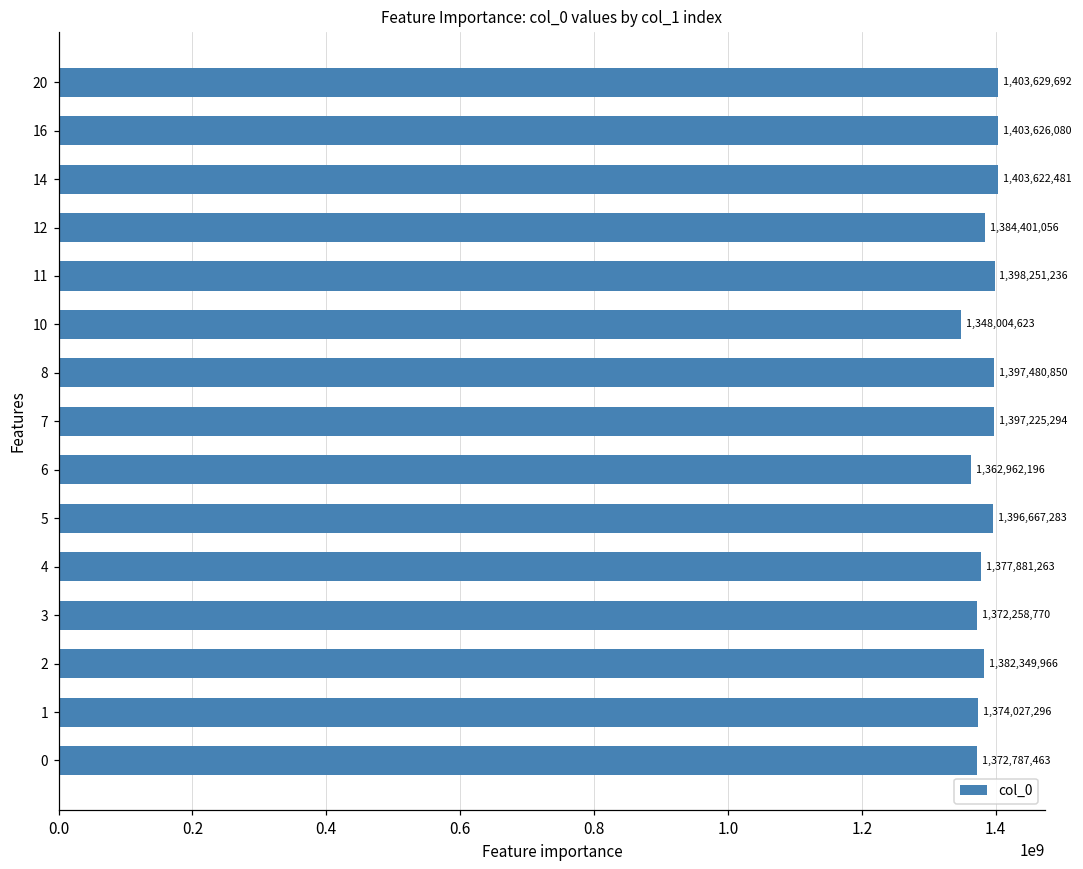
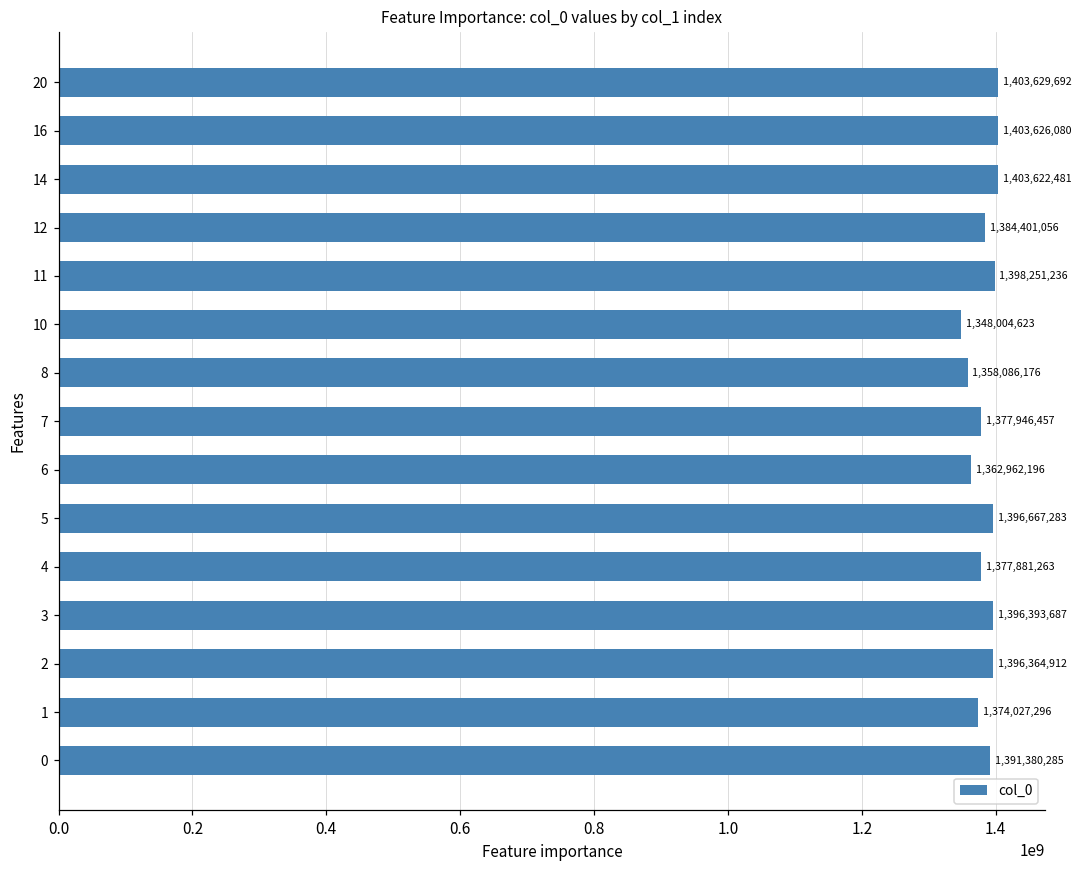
  {
    "20": "1,403,629,692",
    "16": "1,403,626,080",
    "14": "1,403,622,481",
    "12": "1,384,401,056",
    "11": "1,398,251,236",
    "10": "1,348,004,623",
-   "8": "1,397,480,850",
-   "7": "1,397,225,294",
+   "8": "1,358,086,176",
+   "7": "1,377,946,457",
    "6": "1,362,962,196",
    "5": "1,396,667,283",
    "4": "1,377,881,263",
-   "3": "1,372,258,770",
-   "2": "1,382,349,966",
+   "3": "1,396,393,687",
+   "2": "1,396,364,912",
    "1": "1,374,027,296",
-   "0": "1,372,787,463"
+   "0": "1,391,380,285"
  }
